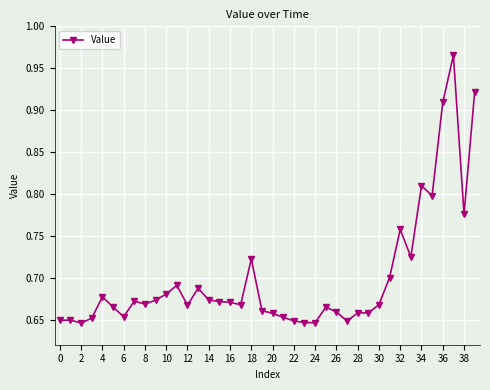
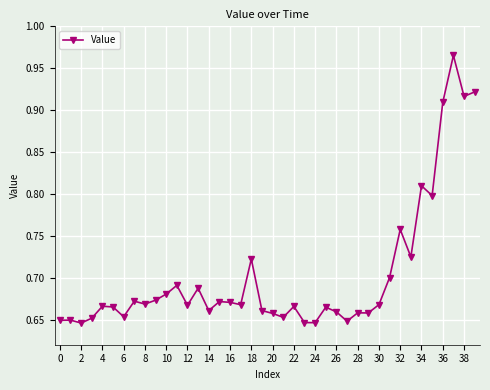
  {
    "0": 0.65,
    "2": 0.65,
-   "4": 0.68,
+   "4": 0.67,
    "6": 0.65,
    "8": 0.67,
    "10": 0.68,
    "12": 0.67,
-   "14": 0.67,
+   "14": 0.66,
    "16": 0.67,
    "18": 0.72,
    "20": 0.66,
-   "22": 0.65,
+   "22": 0.67,
    "24": 0.65,
    "26": 0.66,
    "28": 0.66,
    "30": 0.67,
    "32": 0.76,
    "34": 0.81,
    "36": 0.91,
-   "38": 0.78
+   "38": 0.92
  }
